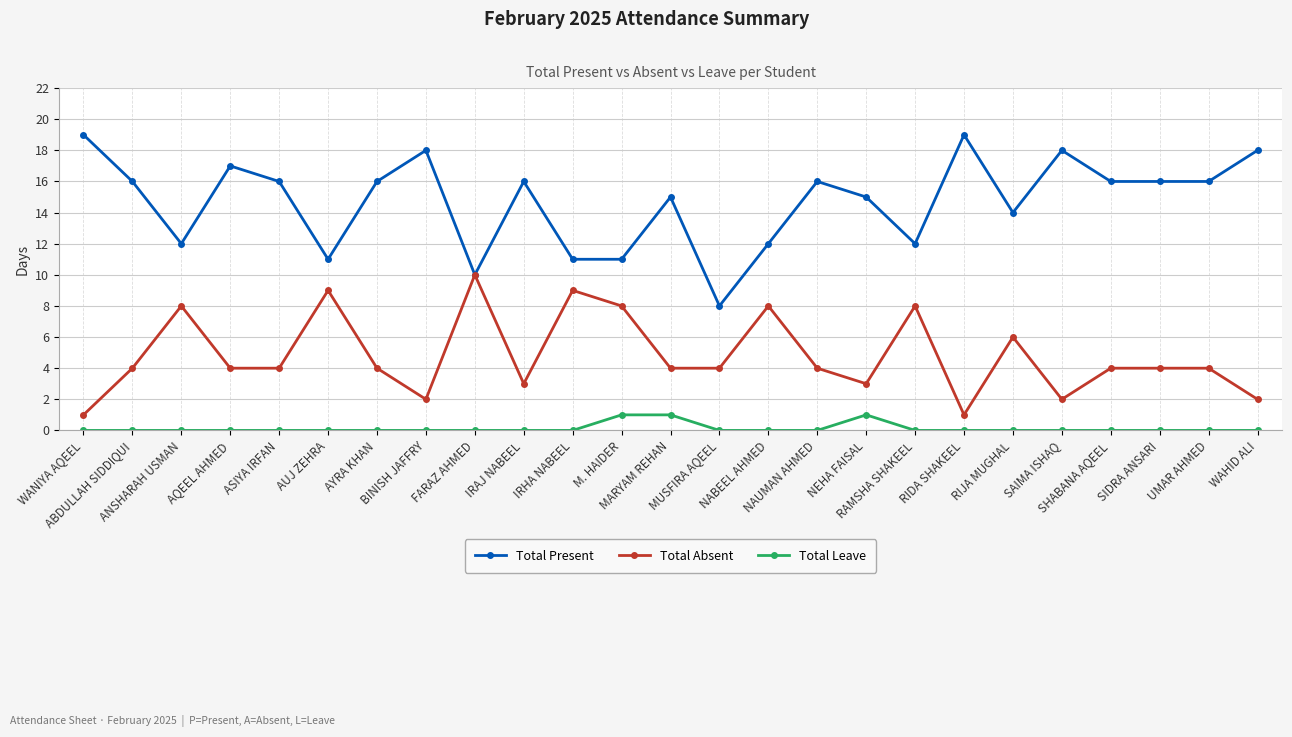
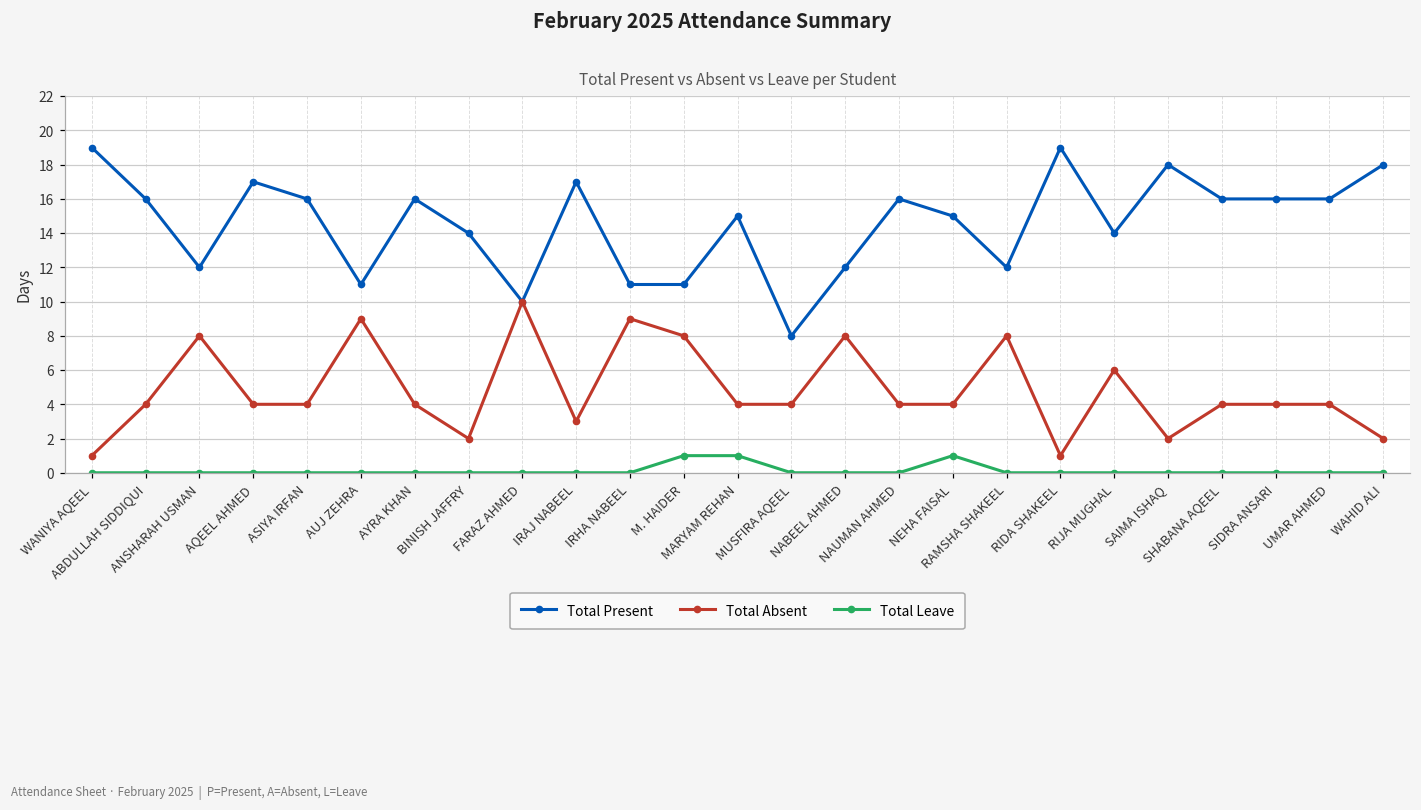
  {
    "Total Present": {
      "WANIYA AQEEL": 19,
      "ABDULLAH SIDDIQUI": 16,
      "ANSHARAH USMAN": 12,
      "AQEEL AHMED": 17,
      "ASIYA IRFAN": 16,
      "AUJ ZEHRA": 11,
      "AYRA KHAN": 16,
-     "BINISH JAFFRY": 18,
-     "IRAJ NABEEL": 16,
+     "BINISH JAFFRY": 14,
+     "IRAJ NABEEL": 17,
      "IRHA NABEEL": 11,
      "M. HAIDER": 11,
      "MARYAM REHAN": 15,
      "MUSFIRA AQEEL": 8,
      "NABEEL AHMED": 12,
      "NAUMAN AHMED": 16,
      "NEHA FAISAL": 15,
      "RAMSHA SHAKEEL": 12,
      "RIDA SHAKEEL": 19,
      "RIJA MUGHAL": 14,
      "SAIMA ISHAQ": 18,
      "SHABANA AQEEL": 16,
      "SIDRA ANSARI": 16,
      "UMAR AHMED": 16,
      "WAHID ALI": 18
    },
    "Total Absent": {
      "WANIYA AQEEL": 1,
      "ABDULLAH SIDDIQUI": 4,
      "ANSHARAH USMAN": 8,
      "AQEEL AHMED": 4,
      "ASIYA IRFAN": 4,
      "AUJ ZEHRA": 9,
      "AYRA KHAN": 4,
      "BINISH JAFFRY": 2,
      "IRAJ NABEEL": 3,
      "IRHA NABEEL": 9,
      "M. HAIDER": 8,
      "MARYAM REHAN": 4,
      "MUSFIRA AQEEL": 4,
      "NABEEL AHMED": 8,
      "NAUMAN AHMED": 4,
-     "NEHA FAISAL": 3,
+     "NEHA FAISAL": 4,
      "RAMSHA SHAKEEL": 8,
      "RIDA SHAKEEL": 1,
      "RIJA MUGHAL": 6,
      "SAIMA ISHAQ": 2,
      "SHABANA AQEEL": 4,
      "SIDRA ANSARI": 4,
      "UMAR AHMED": 4,
      "WAHID ALI": 2
    },
    "Total Leave": {
      "WANIYA AQEEL": 0,
      "ABDULLAH SIDDIQUI": 0,
      "ANSHARAH USMAN": 0,
      "AQEEL AHMED": 0,
      "ASIYA IRFAN": 0,
      "AUJ ZEHRA": 0,
      "AYRA KHAN": 0,
      "BINISH JAFFRY": 0,
      "FARAZ AHMED": 0,
      "IRAJ NABEEL": 0,
      "IRHA NABEEL": 0,
      "M. HAIDER": 1,
      "MARYAM REHAN": 1,
      "MUSFIRA AQEEL": 0,
      "NABEEL AHMED": 0,
      "NAUMAN AHMED": 0,
      "NEHA FAISAL": 1,
      "RAMSHA SHAKEEL": 0,
      "RIDA SHAKEEL": 0,
      "RIJA MUGHAL": 0,
      "SAIMA ISHAQ": 0,
      "SHABANA AQEEL": 0,
      "SIDRA ANSARI": 0,
      "UMAR AHMED": 0,
      "WAHID ALI": 0
    }
  }
